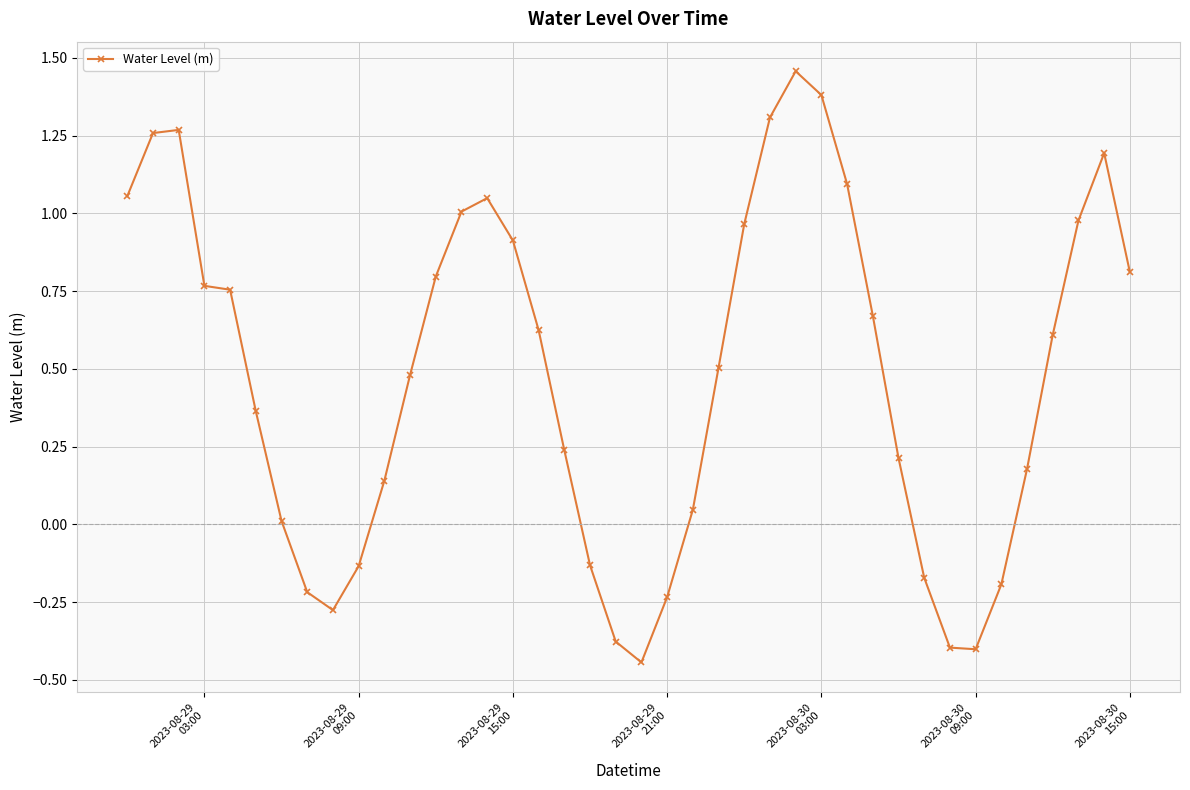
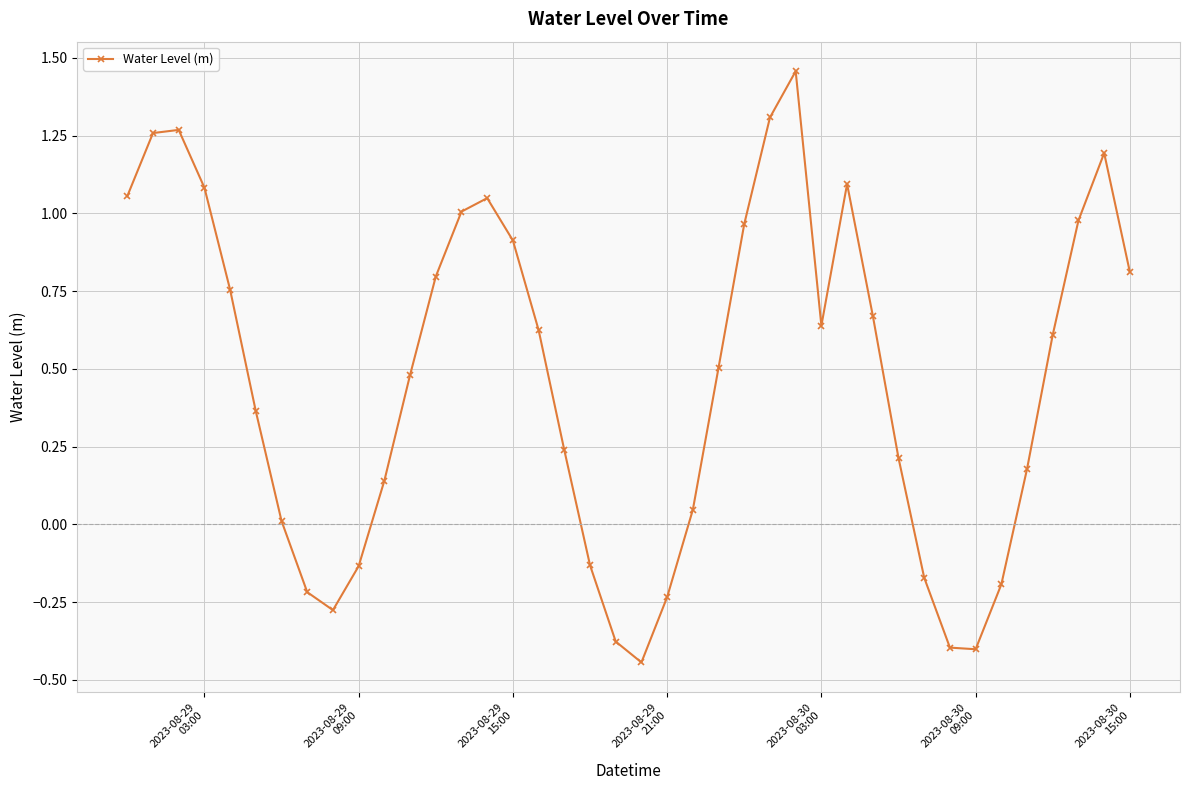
  {
-   "2023-08-29 03:00": 0.77,
+   "2023-08-29 03:00": 1.08,
    "2023-08-29 09:00": -0.13,
    "2023-08-29 15:00": 0.91,
    "2023-08-29 21:00": -0.23,
-   "2023-08-30 03:00": 1.38,
+   "2023-08-30 03:00": 0.64,
    "2023-08-30 09:00": -0.40,
    "2023-08-30 15:00": 0.81
  }
